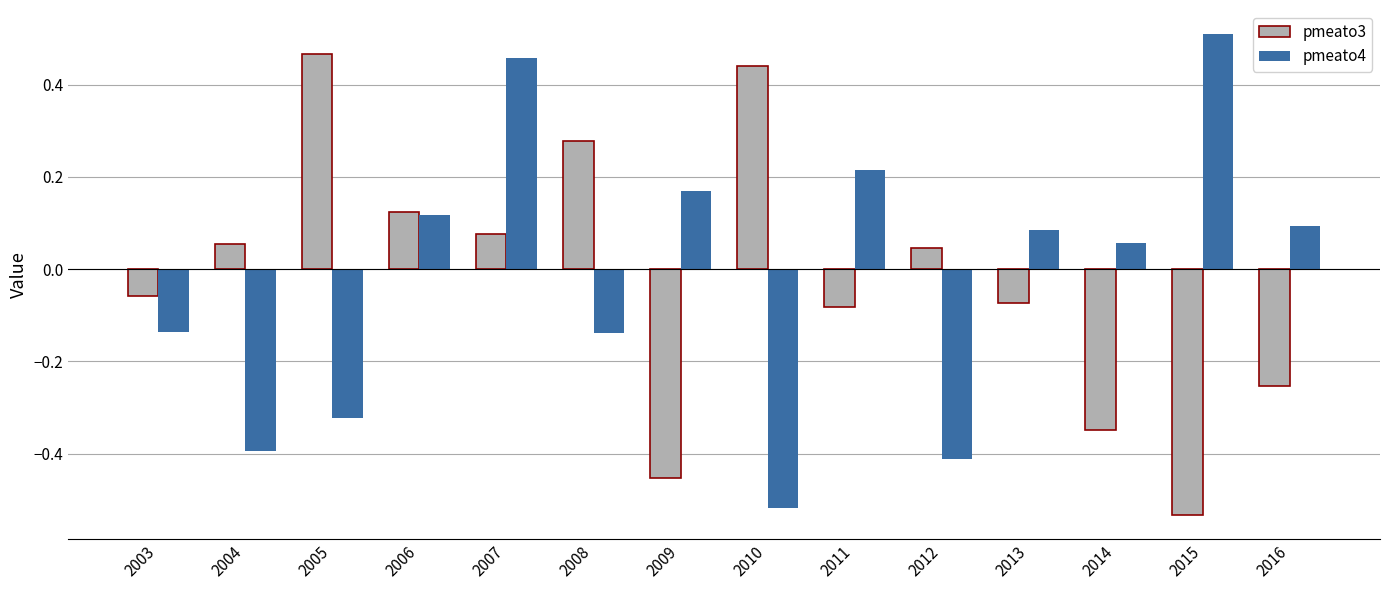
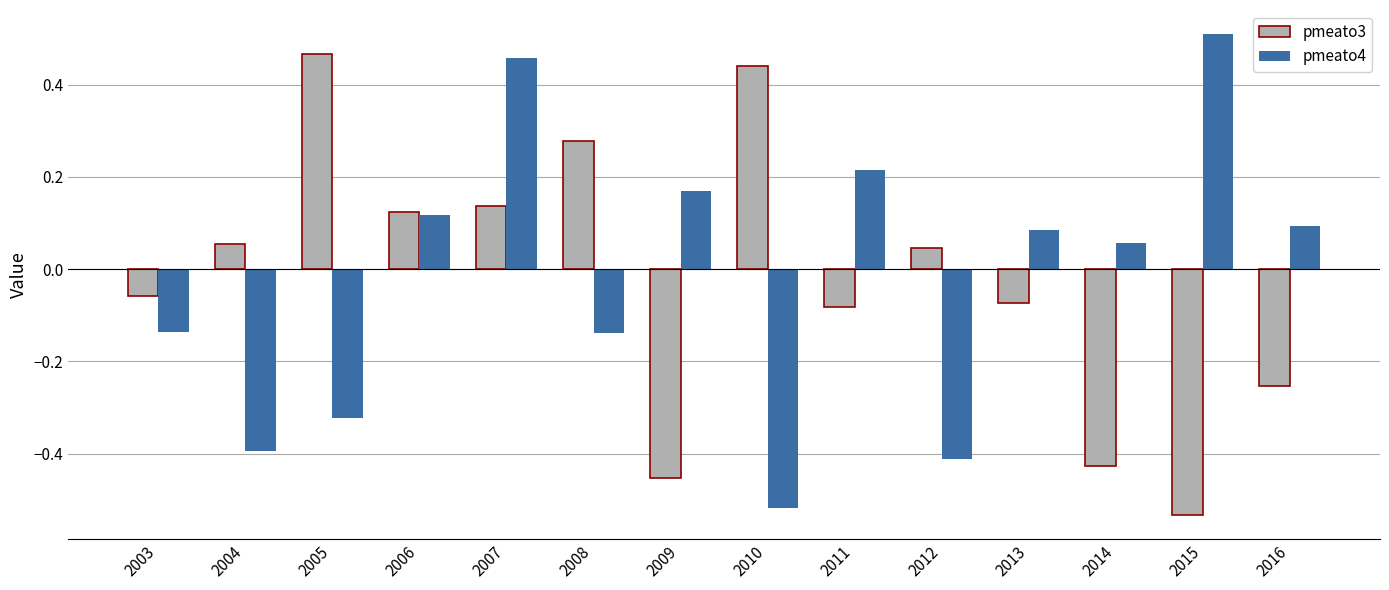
  {
    "pmeato3": {
      "2003": -0.06,
      "2004": 0.05,
      "2005": 0.47,
      "2006": 0.12,
-     "2007": 0.08,
+     "2007": 0.14,
      "2008": 0.28,
      "2009": -0.45,
      "2010": 0.44,
      "2011": -0.08,
      "2012": 0.05,
      "2013": -0.07,
-     "2014": -0.35,
+     "2014": -0.43,
      "2015": -0.53,
      "2016": -0.25
    },
    "pmeato4": {
      "2003": -0.14,
      "2004": -0.39,
      "2005": -0.32,
      "2006": 0.12,
      "2007": 0.46,
      "2008": -0.14,
      "2009": 0.17,
      "2010": -0.52,
      "2011": 0.21,
      "2012": -0.41,
      "2013": 0.09,
      "2014": 0.06,
      "2015": 0.51,
      "2016": 0.09
    }
  }
